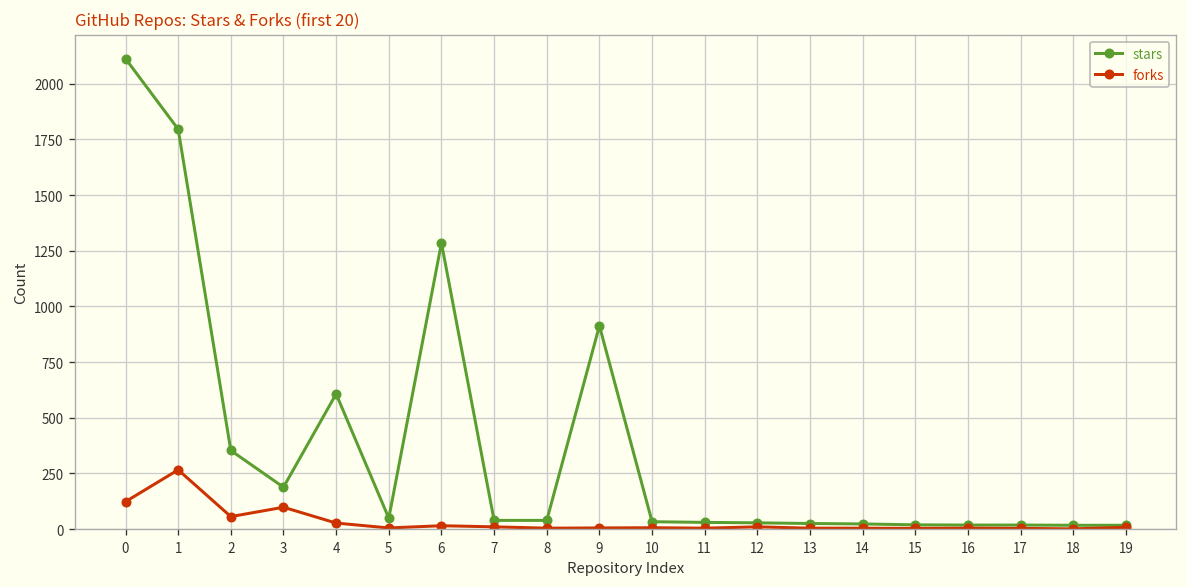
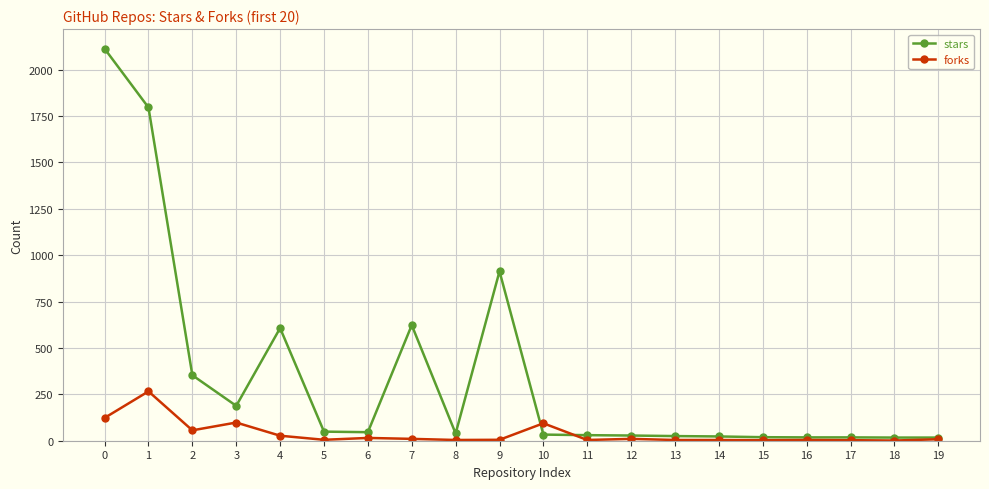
  {
    "stars": {
      "0": 2110,
      "1": 1800,
      "2": 350,
      "3": 190,
      "4": 610,
      "5": 50,
-     "6": 1290,
-     "7": 40,
+     "6": 50,
+     "7": 620,
      "8": 40,
      "9": 910,
      "10": 30,
      "11": 30,
      "12": 30,
      "13": 30,
      "14": 20,
      "15": 20,
      "16": 20,
      "17": 20,
      "18": 20
    },
    "forks": {
      "0": 120,
      "1": 270,
      "2": 60,
      "3": 100,
      "4": 30,
      "5": 10,
      "6": 20,
      "7": 10,
      "8": 0,
      "9": 10,
-     "10": 10,
+     "10": 90,
      "11": 0,
      "12": 10,
      "13": 0,
      "14": 0,
      "15": 0,
      "16": 0,
      "17": 0,
      "18": 0
    }
  }
